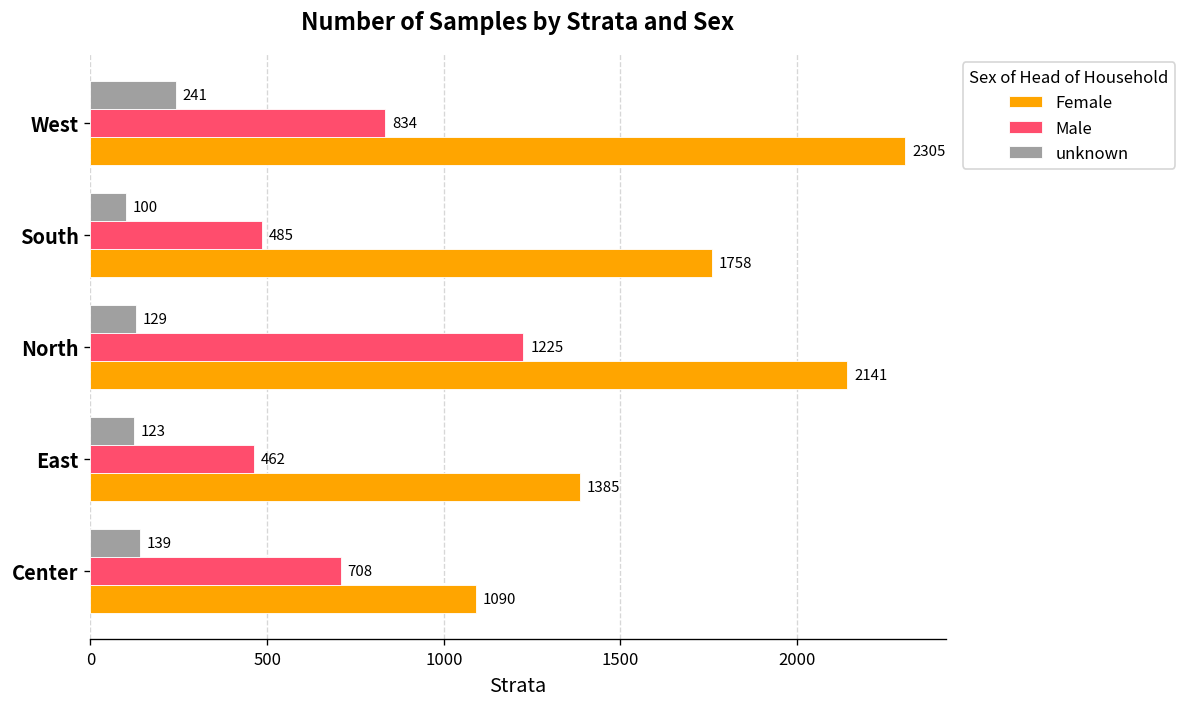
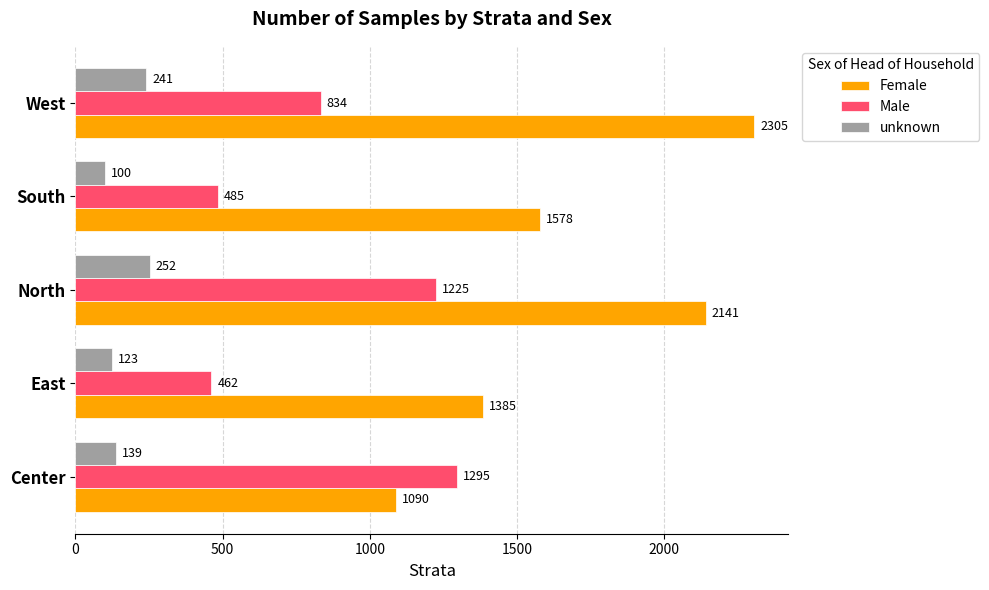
  {
    "Female": {
      "West": 2305,
-     "South": 1758,
+     "South": 1578,
      "North": 2141,
      "East": 1385,
      "Center": 1090
    },
    "Male": {
      "West": 834,
      "South": 485,
      "North": 1225,
      "East": 462,
-     "Center": 708
+     "Center": 1295
    },
    "unknown": {
      "West": 241,
      "South": 100,
-     "North": 129,
+     "North": 252,
      "East": 123,
      "Center": 139
    }
  }
